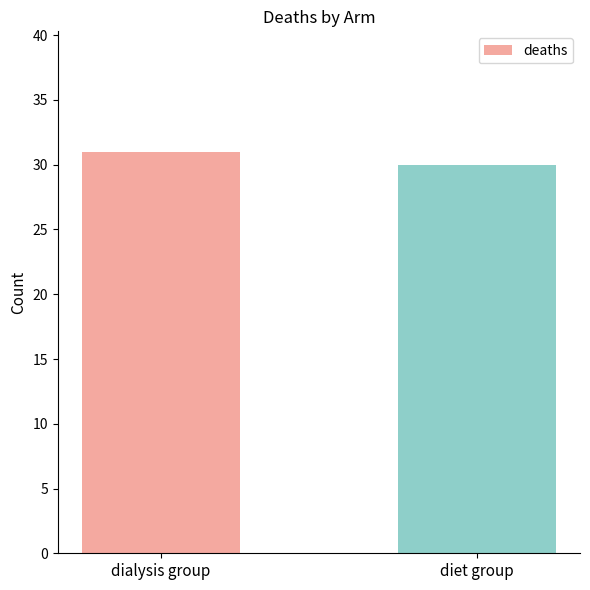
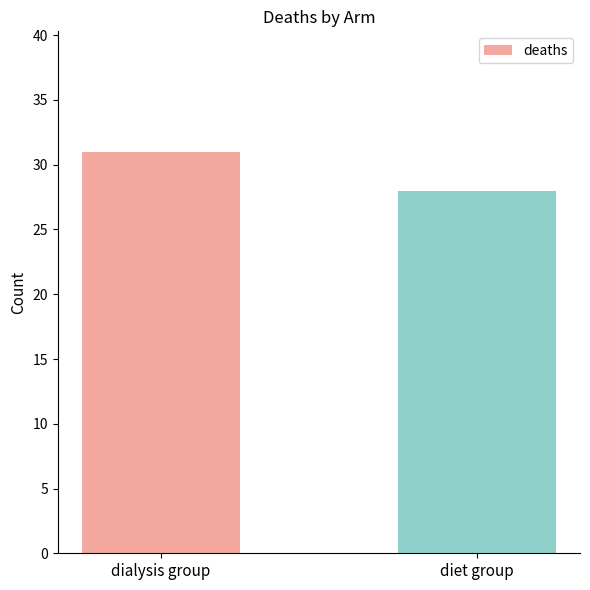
  {
    "dialysis group": 31,
-   "diet group": 30
+   "diet group": 28
  }
